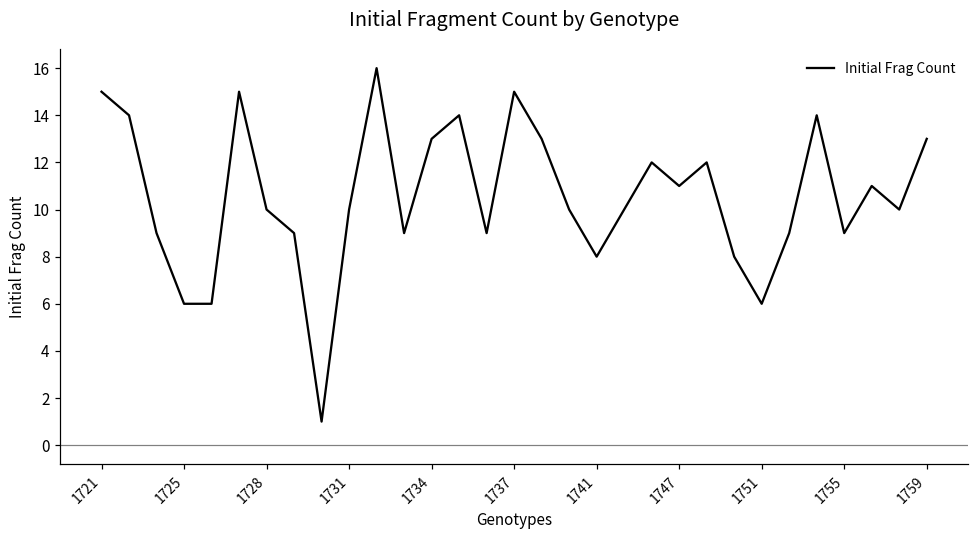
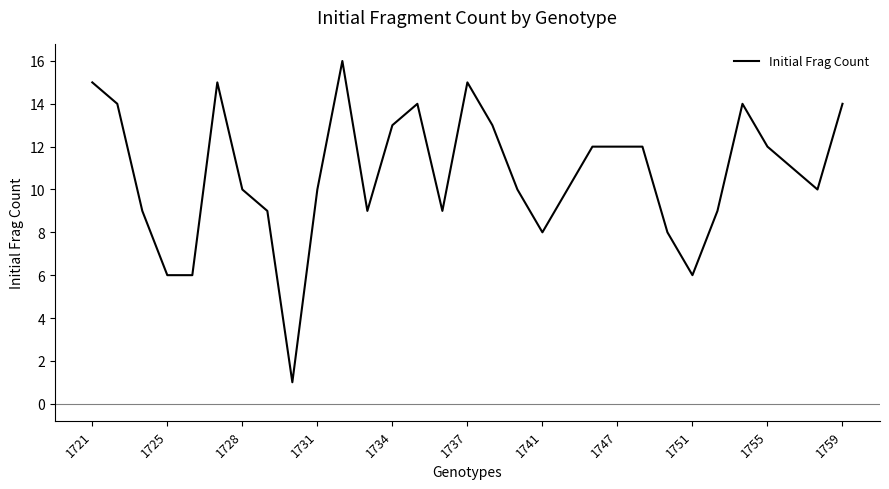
  {
    "1721": 15,
    "1725": 6,
    "1728": 10,
    "1731": 10,
    "1734": 13,
    "1737": 15,
    "1741": 8,
-   "1747": 11,
+   "1747": 12,
    "1751": 6,
-   "1755": 9,
-   "1759": 13
+   "1755": 12,
+   "1759": 14
  }
